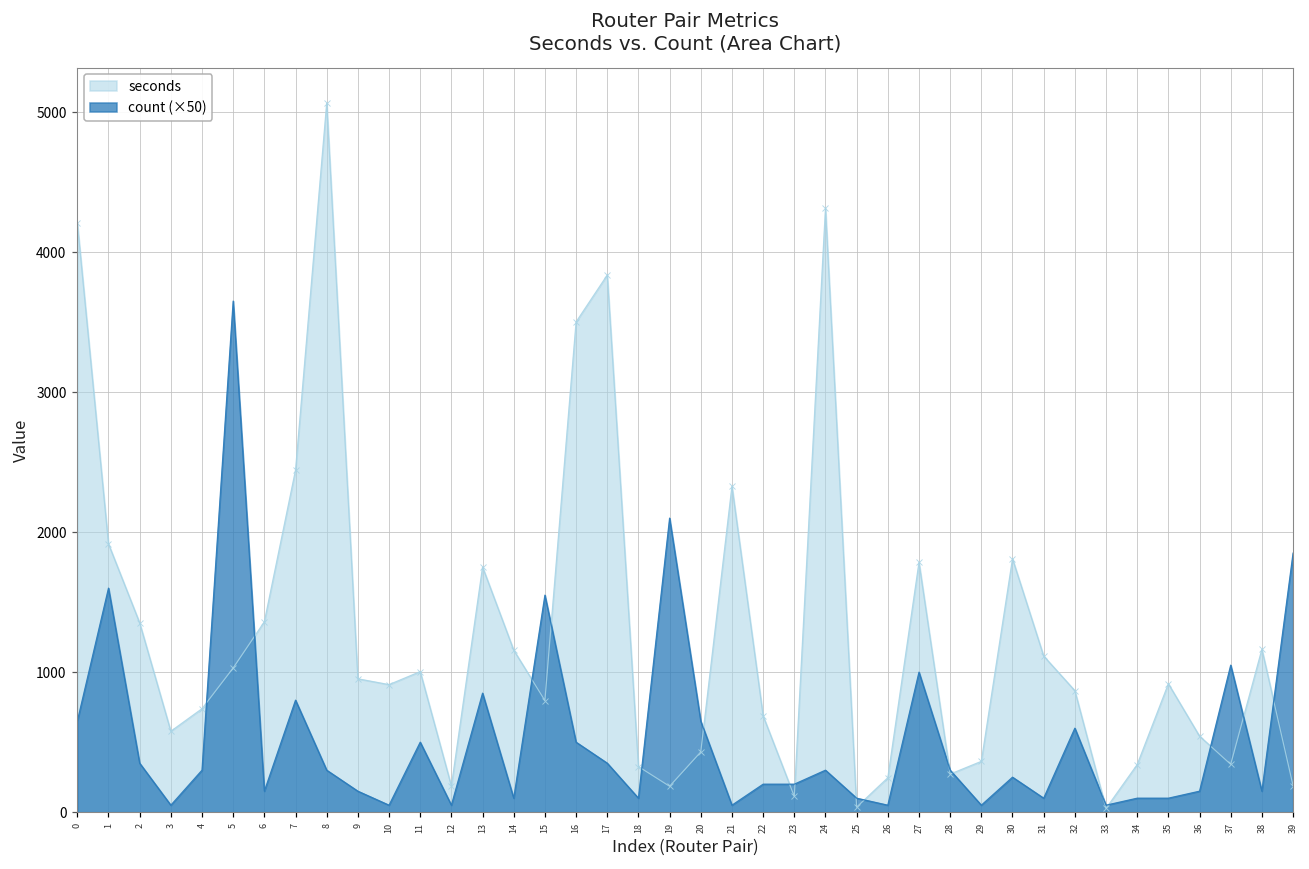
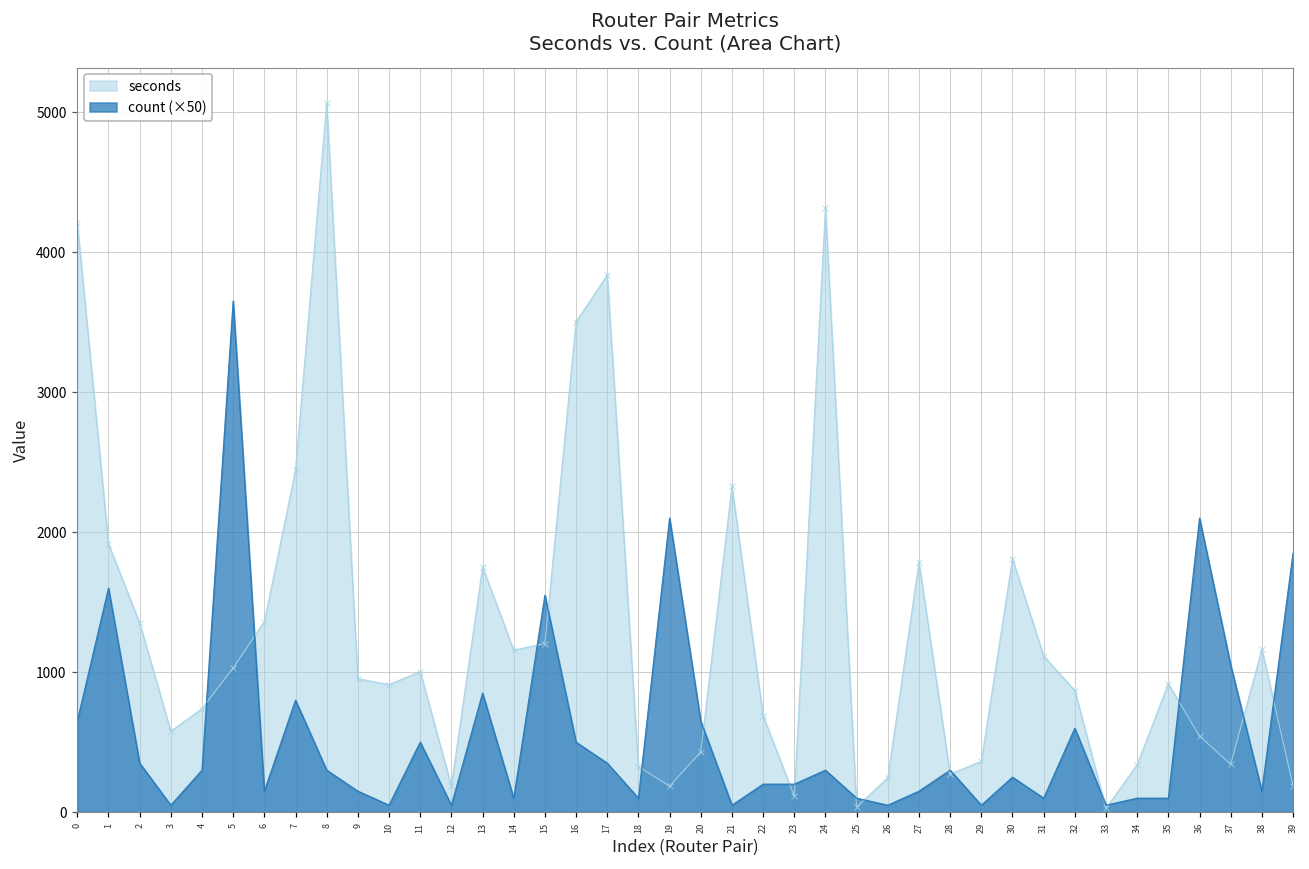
  {
    "seconds": {
      "0": 4210,
      "1": 1920,
      "2": 1350,
      "3": 580,
      "4": 740,
      "5": 1030,
      "6": 1360,
      "7": 2440,
      "8": 5060,
      "9": 950,
      "10": 910,
      "11": 1000,
      "12": 190,
      "13": 1750,
      "14": 1160,
-     "15": 800,
+     "15": 1200,
      "16": 3500,
      "17": 3840,
      "18": 330,
      "19": 190,
      "20": 430,
      "21": 2330,
      "22": 690,
      "23": 110,
      "24": 4310,
      "25": 40,
      "26": 250,
      "27": 1780,
      "28": 270,
      "29": 360,
      "30": 1810,
      "31": 1120,
      "32": 870,
      "33": 30,
      "34": 340,
      "35": 920,
      "36": 540,
      "37": 340,
      "38": 1160,
      "39": 190
    },
    "count (×50)": {
      "0": 650,
      "1": 1600,
      "2": 350,
      "3": 50,
      "4": 300,
      "5": 3650,
      "6": 150,
      "7": 800,
      "8": 300,
      "9": 150,
      "10": 50,
      "11": 500,
      "12": 50,
      "13": 850,
      "14": 100,
      "15": 1550,
      "16": 500,
      "17": 350,
      "18": 100,
      "19": 2100,
      "20": 650,
      "21": 50,
      "22": 200,
      "23": 200,
      "24": 300,
      "25": 100,
      "26": 50,
-     "27": 1000,
+     "27": 150,
      "28": 300,
      "29": 50,
      "30": 250,
      "31": 100,
      "32": 600,
      "33": 50,
      "34": 100,
      "35": 100,
-     "36": 150,
+     "36": 2100,
      "37": 1050,
      "38": 150,
      "39": 1850
    }
  }
